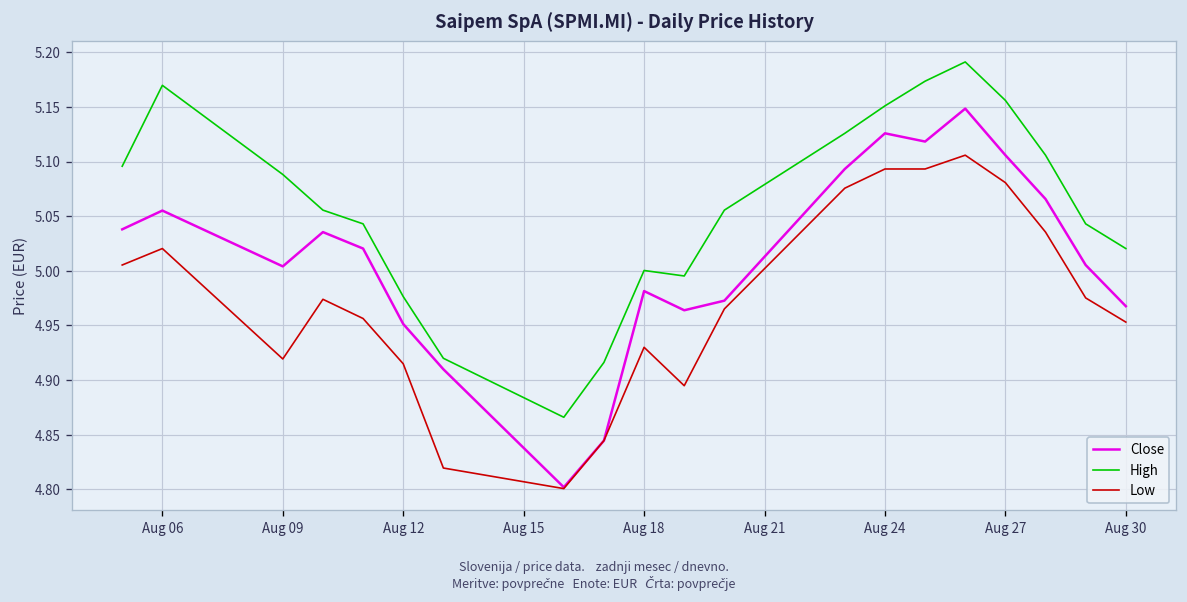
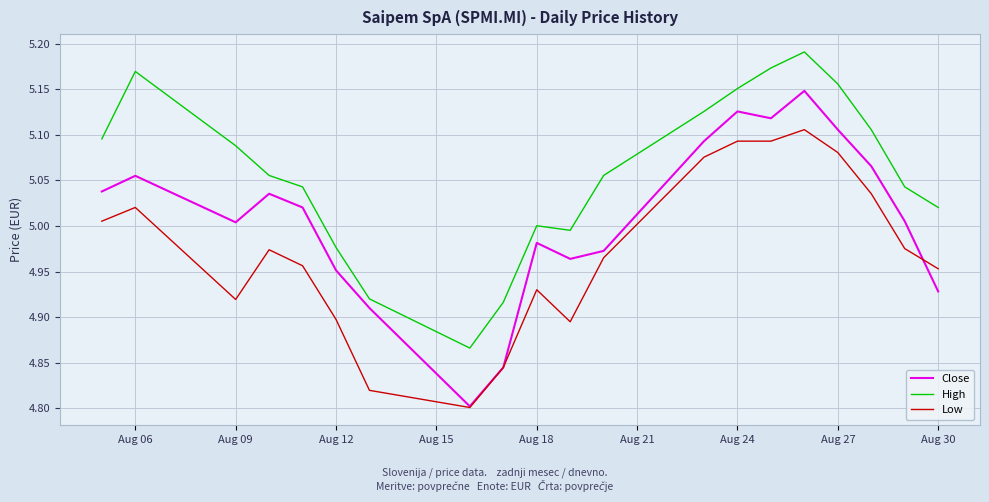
  {
    "Close": {
      "Aug 06": 5.06,
      "Aug 09": 5.00,
      "Aug 12": 4.95,
      "Aug 18": 4.98,
      "Aug 24": 5.13,
      "Aug 27": 5.11,
-     "Aug 30": 4.97
+     "Aug 30": 4.93
    },
    "High": {
      "Aug 06": 5.17,
      "Aug 09": 5.09,
      "Aug 12": 4.98,
      "Aug 18": 5.00,
      "Aug 24": 5.15,
      "Aug 27": 5.16,
      "Aug 30": 5.02
    },
    "Low": {
      "Aug 06": 5.02,
      "Aug 09": 4.92,
-     "Aug 12": 4.91,
+     "Aug 12": 4.90,
      "Aug 18": 4.93,
      "Aug 24": 5.09,
      "Aug 27": 5.08,
      "Aug 30": 4.95
    }
  }
